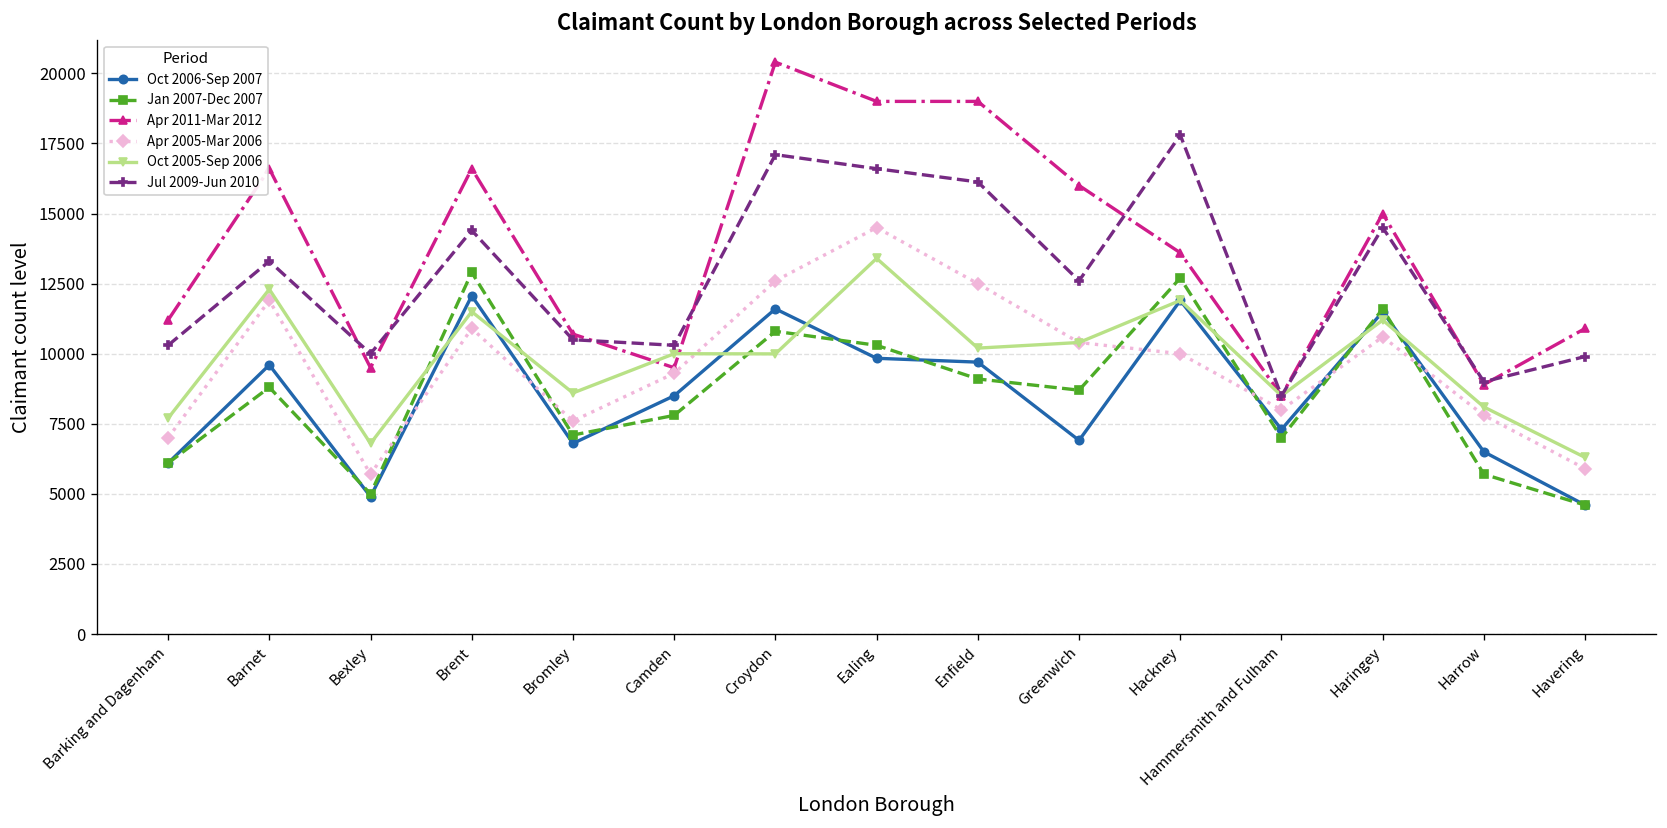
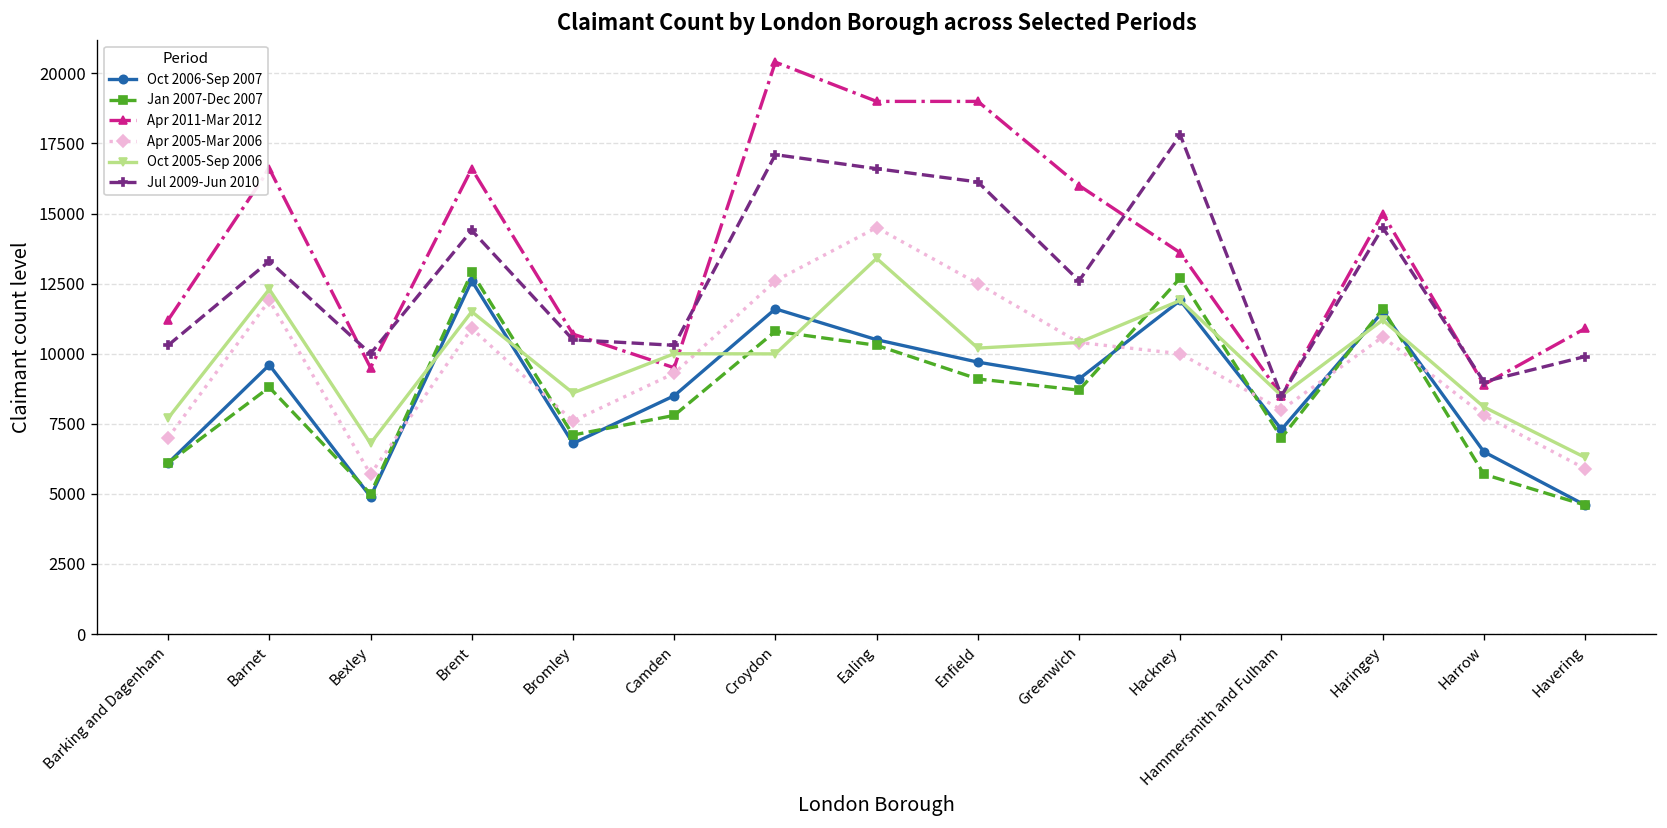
  {
    "Oct 2006-Sep 2007": {
      "Barnet": 9600,
-     "Brent": 12100,
+     "Brent": 12600,
      "Bromley": 6800,
      "Camden": 8500,
      "Croydon": 11600,
-     "Ealing": 9800,
+     "Ealing": 10500,
      "Enfield": 9700,
-     "Greenwich": 6900,
+     "Greenwich": 9100,
      "Hammersmith and Fulham": 7300,
      "Harrow": 6500
    },
    "Jan 2007-Dec 2007": {
      "Barnet": 8800,
      "Brent": 12900,
      "Bromley": 7100,
      "Camden": 7800,
      "Croydon": 10800,
      "Ealing": 10300,
      "Enfield": 9100,
      "Greenwich": 8700,
      "Hackney": 12700,
      "Hammersmith and Fulham": 7000,
      "Harrow": 5700
    },
    "Apr 2011-Mar 2012": {
      "Barking and Dagenham": 11200,
      "Barnet": 16600,
      "Bexley": 9500,
      "Brent": 16600,
      "Bromley": 10700,
      "Camden": 9500,
      "Croydon": 20400,
      "Ealing": 19000,
      "Enfield": 19000,
      "Greenwich": 16000,
      "Hackney": 13600,
      "Haringey": 15000,
      "Havering": 10900
    },
    "Apr 2005-Mar 2006": {
      "Barking and Dagenham": 7000,
      "Barnet": 11900,
      "Bexley": 5700,
      "Brent": 10900,
      "Bromley": 7600,
      "Camden": 9300,
      "Croydon": 12600,
      "Ealing": 14500,
      "Enfield": 12500,
      "Hackney": 10000,
      "Hammersmith and Fulham": 8000,
      "Haringey": 10600,
      "Harrow": 7800,
      "Havering": 5900
    },
    "Oct 2005-Sep 2006": {
      "Barking and Dagenham": 7700,
      "Barnet": 12300,
      "Bexley": 6800,
      "Brent": 11500,
      "Bromley": 8600,
      "Camden": 10000,
      "Croydon": 10000,
      "Ealing": 13400,
      "Enfield": 10200,
      "Haringey": 11200,
      "Harrow": 8100,
      "Havering": 6300
    },
    "Jul 2009-Jun 2010": {
      "Barking and Dagenham": 10300,
      "Barnet": 13300,
      "Bexley": 10000,
      "Brent": 14400,
      "Bromley": 10500,
      "Camden": 10300,
      "Croydon": 17100,
      "Ealing": 16600,
      "Enfield": 16100,
      "Greenwich": 12600,
      "Hackney": 17800,
      "Haringey": 14500,
      "Havering": 9900
    }
  }
